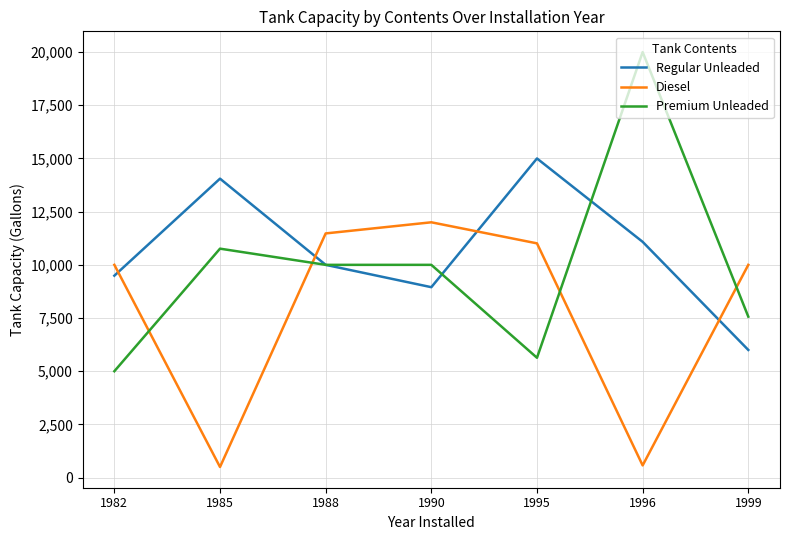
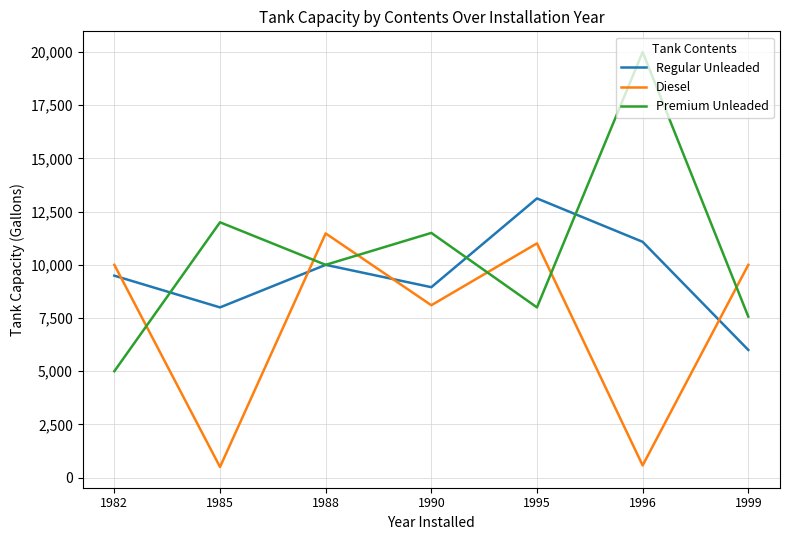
  {
    "Regular Unleaded": {
      "1982": "9,500",
-     "1985": "14,100",
+     "1985": "8,000",
      "1990": "9,000",
-     "1995": "15,000",
+     "1995": "13,100",
      "1996": "11,100",
      "1999": "6,000"
    },
    "Diesel": {
      "1982": "10,000",
      "1985": "500",
      "1988": "11,500",
-     "1990": "12,000",
+     "1990": "8,100",
      "1995": "11,000",
      "1996": "600",
      "1999": "10,000"
    },
    "Premium Unleaded": {
      "1982": "5,000",
-     "1985": "10,800",
-     "1990": "10,000",
-     "1995": "5,600",
+     "1985": "12,000",
+     "1990": "11,500",
+     "1995": "8,000",
      "1999": "7,600"
    }
  }
